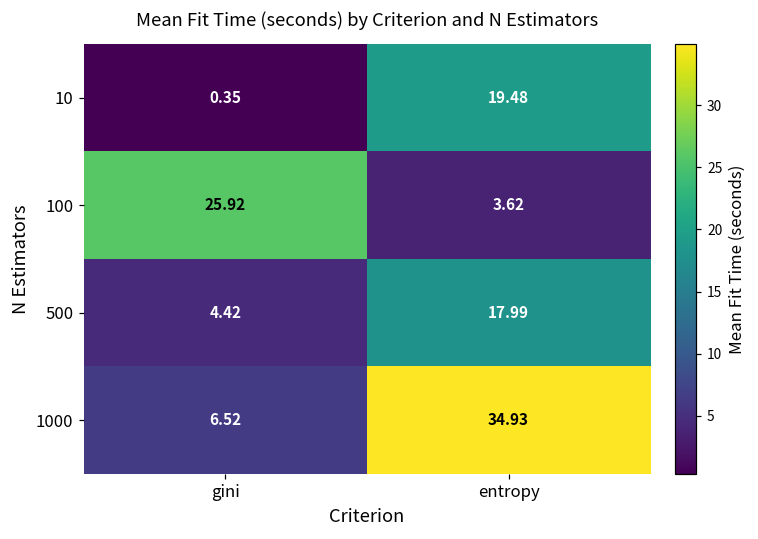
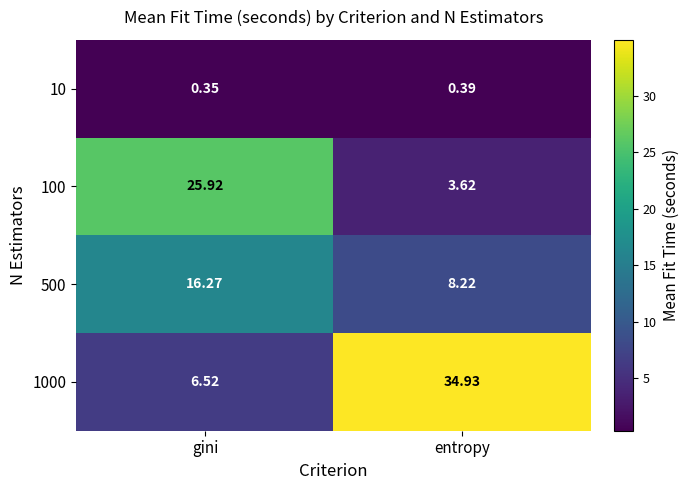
  {
    "10": {
      "gini": 0.35,
-     "entropy": 19.48
+     "entropy": 0.39
    },
    "100": {
      "gini": 25.92,
      "entropy": 3.62
    },
    "500": {
-     "gini": 4.42,
-     "entropy": 17.99
+     "gini": 16.27,
+     "entropy": 8.22
    },
    "1000": {
      "gini": 6.52,
      "entropy": 34.93
    }
  }
